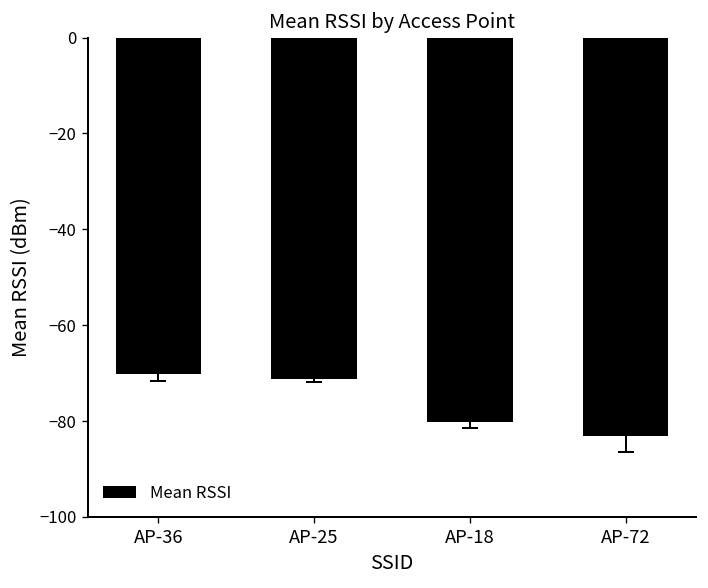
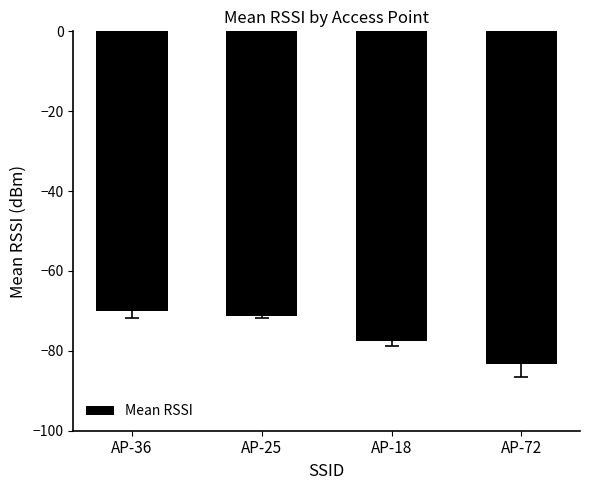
  {
    "Mean RSSI": {
      "AP-36": -70,
      "AP-25": -71,
-     "AP-18": -80,
+     "AP-18": -78,
      "AP-72": -83
    }
  }
